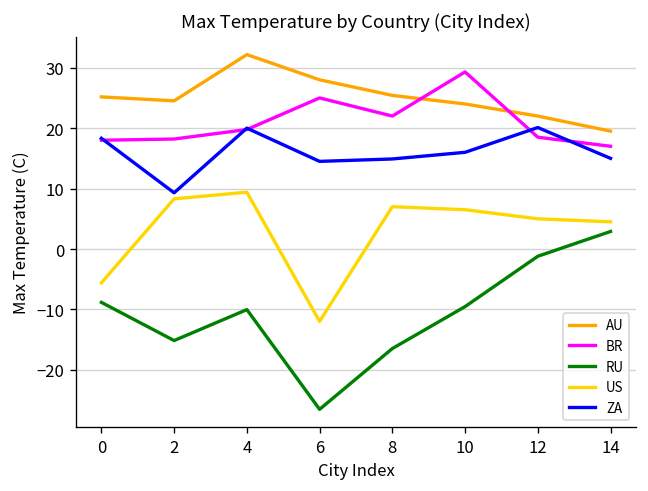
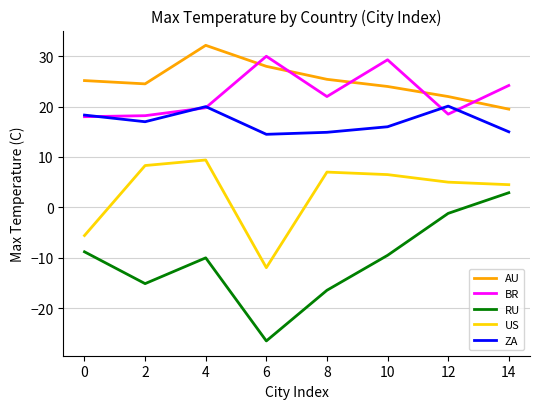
  {
    "BR": {
      "2": 18,
-     "6": 25,
+     "6": 30,
      "8": 22,
      "10": 29,
      "12": 19,
-     "14": 17
+     "14": 24
    },
    "RU": {
      "0": -9,
      "2": -15,
      "4": -10,
      "6": -27,
      "8": -16,
      "10": -10,
      "12": -1,
      "14": 3
    },
    "ZA": {
-     "2": 9,
+     "2": 17,
      "6": 15,
      "8": 15,
      "10": 16,
      "12": 20,
      "14": 15
    }
  }
